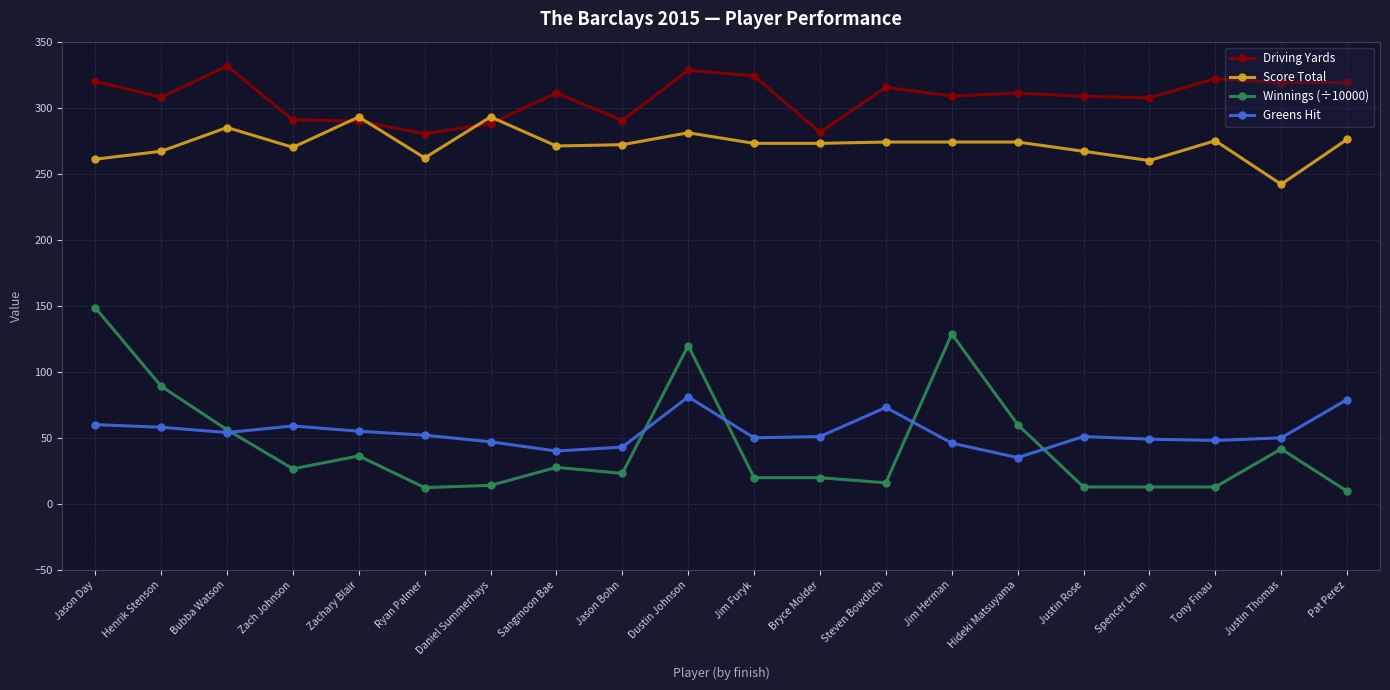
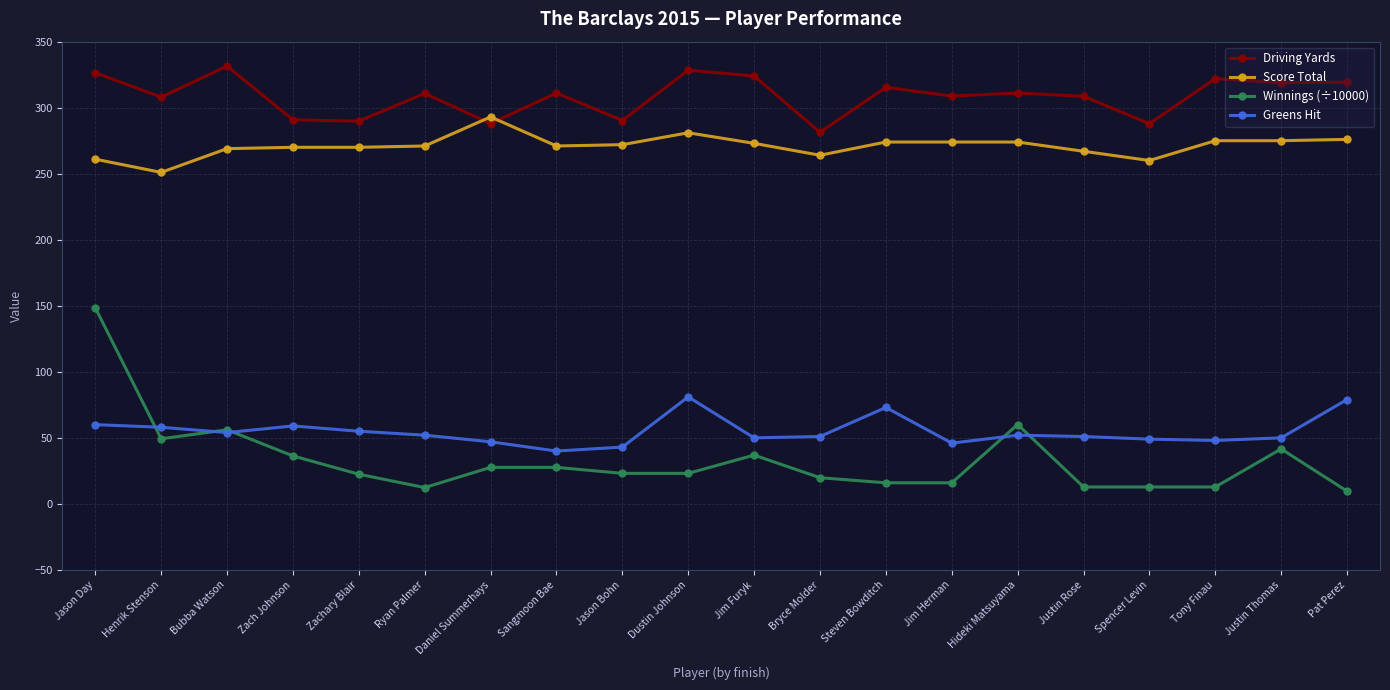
  {
    "Driving Yards": {
-     "Jason Day": 320,
+     "Jason Day": 326,
      "Henrik Stenson": 308,
      "Bubba Watson": 332,
      "Zach Johnson": 291,
      "Zachary Blair": 290,
-     "Ryan Palmer": 280,
+     "Ryan Palmer": 311,
      "Daniel Summerhays": 288,
      "Sangmoon Bae": 311,
      "Jason Bohn": 290,
      "Dustin Johnson": 328,
      "Jim Furyk": 324,
      "Bryce Molder": 281,
      "Steven Bowditch": 315,
      "Jim Herman": 309,
      "Hideki Matsuyama": 311,
      "Justin Rose": 309,
-     "Spencer Levin": 308,
+     "Spencer Levin": 288,
      "Tony Finau": 322
    },
    "Score Total": {
      "Jason Day": 261,
-     "Henrik Stenson": 267,
-     "Bubba Watson": 285,
+     "Henrik Stenson": 251,
+     "Bubba Watson": 269,
      "Zach Johnson": 270,
-     "Zachary Blair": 293,
-     "Ryan Palmer": 262,
+     "Zachary Blair": 270,
+     "Ryan Palmer": 271,
      "Daniel Summerhays": 293,
      "Sangmoon Bae": 271,
      "Jason Bohn": 272,
      "Dustin Johnson": 281,
      "Jim Furyk": 273,
-     "Bryce Molder": 273,
+     "Bryce Molder": 264,
      "Steven Bowditch": 274,
      "Jim Herman": 274,
      "Hideki Matsuyama": 274,
      "Justin Rose": 267,
      "Spencer Levin": 260,
      "Tony Finau": 275,
-     "Justin Thomas": 242,
+     "Justin Thomas": 275,
      "Pat Perez": 276
    },
    "Winnings (÷10000)": {
      "Jason Day": 149,
-     "Henrik Stenson": 89,
+     "Henrik Stenson": 49,
      "Bubba Watson": 56,
-     "Zach Johnson": 27,
-     "Zachary Blair": 36,
+     "Zach Johnson": 36,
+     "Zachary Blair": 22,
      "Ryan Palmer": 12,
-     "Daniel Summerhays": 14,
+     "Daniel Summerhays": 28,
      "Sangmoon Bae": 28,
      "Jason Bohn": 23,
-     "Dustin Johnson": 120,
-     "Jim Furyk": 20,
+     "Dustin Johnson": 23,
+     "Jim Furyk": 37,
      "Bryce Molder": 20,
      "Steven Bowditch": 16,
-     "Jim Herman": 129,
+     "Jim Herman": 16,
      "Hideki Matsuyama": 60,
      "Justin Rose": 13,
      "Spencer Levin": 13,
      "Tony Finau": 13,
      "Justin Thomas": 42,
      "Pat Perez": 10
    },
    "Greens Hit": {
      "Jason Day": 60,
      "Henrik Stenson": 58,
      "Bubba Watson": 54,
      "Zach Johnson": 59,
      "Zachary Blair": 55,
      "Ryan Palmer": 52,
      "Daniel Summerhays": 47,
      "Sangmoon Bae": 40,
      "Jason Bohn": 43,
      "Dustin Johnson": 81,
      "Jim Furyk": 50,
      "Bryce Molder": 51,
      "Steven Bowditch": 73,
      "Jim Herman": 46,
-     "Hideki Matsuyama": 35,
+     "Hideki Matsuyama": 52,
      "Justin Rose": 51,
      "Spencer Levin": 49,
      "Tony Finau": 48,
      "Justin Thomas": 50,
      "Pat Perez": 79
    }
  }
